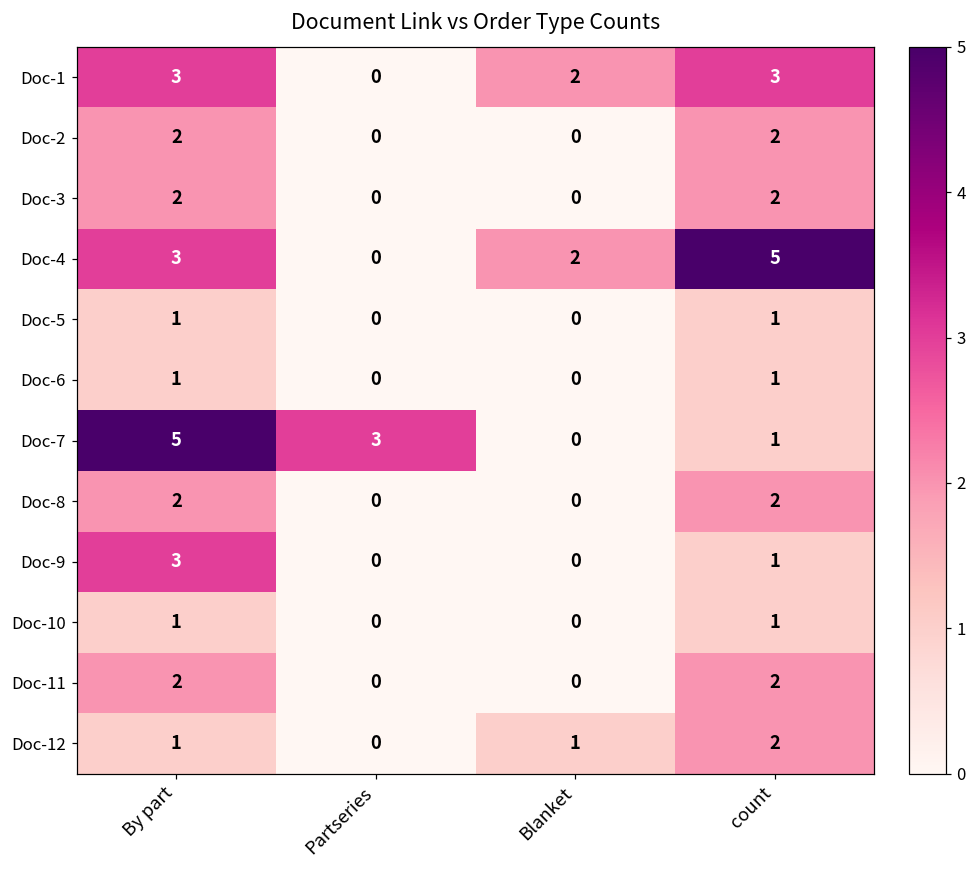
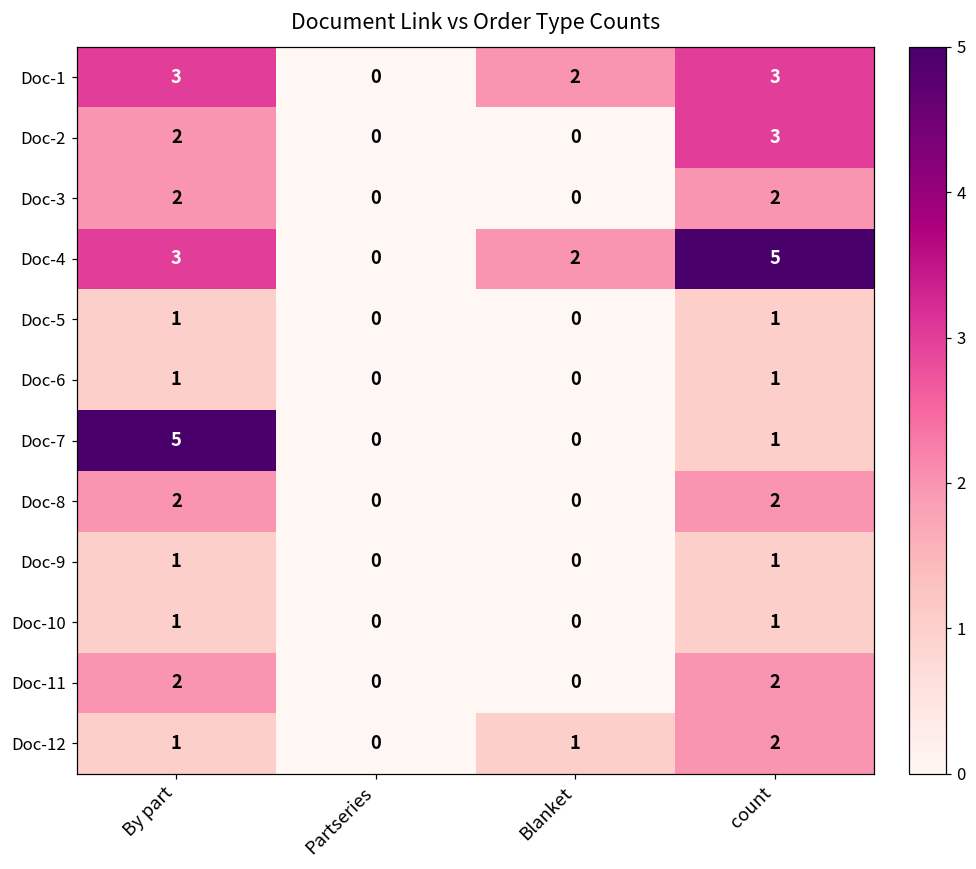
  {
    "Doc-1": {
      "By part": 3,
      "Partseries": 0,
      "Blanket": 2,
      "count": 3
    },
    "Doc-2": {
      "By part": 2,
      "Partseries": 0,
      "Blanket": 0,
-     "count": 2
+     "count": 3
    },
    "Doc-3": {
      "By part": 2,
      "Partseries": 0,
      "Blanket": 0,
      "count": 2
    },
    "Doc-4": {
      "By part": 3,
      "Partseries": 0,
      "Blanket": 2,
      "count": 5
    },
    "Doc-5": {
      "By part": 1,
      "Partseries": 0,
      "Blanket": 0,
      "count": 1
    },
    "Doc-6": {
      "By part": 1,
      "Partseries": 0,
      "Blanket": 0,
      "count": 1
    },
    "Doc-7": {
      "By part": 5,
-     "Partseries": 3,
+     "Partseries": 0,
      "Blanket": 0,
      "count": 1
    },
    "Doc-8": {
      "By part": 2,
      "Partseries": 0,
      "Blanket": 0,
      "count": 2
    },
    "Doc-9": {
-     "By part": 3,
+     "By part": 1,
      "Partseries": 0,
      "Blanket": 0,
      "count": 1
    },
    "Doc-10": {
      "By part": 1,
      "Partseries": 0,
      "Blanket": 0,
      "count": 1
    },
    "Doc-11": {
      "By part": 2,
      "Partseries": 0,
      "Blanket": 0,
      "count": 2
    },
    "Doc-12": {
      "By part": 1,
      "Partseries": 0,
      "Blanket": 1,
      "count": 2
    }
  }
